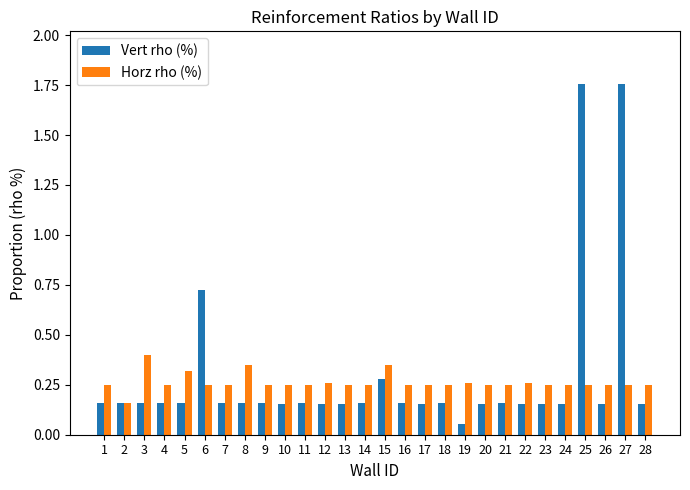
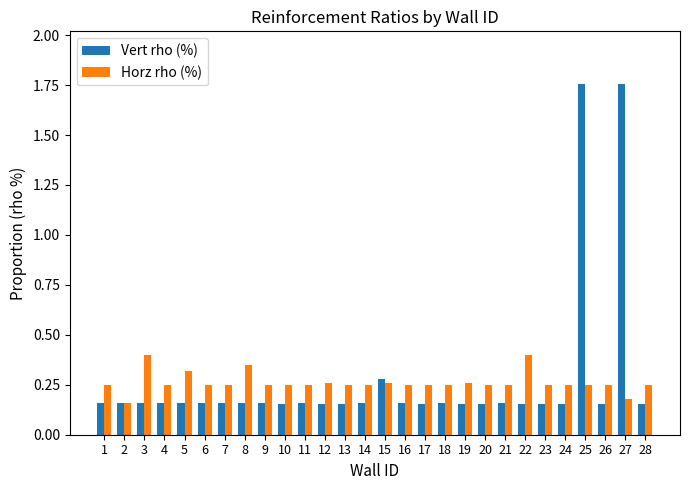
  {
    "Vert rho (%)": {
      "1": 0.16,
      "2": 0.16,
      "3": 0.16,
      "4": 0.16,
      "5": 0.16,
-     "6": 0.73,
+     "6": 0.16,
      "7": 0.16,
      "8": 0.16,
      "9": 0.16,
      "10": 0.16,
      "11": 0.16,
      "12": 0.15,
      "13": 0.16,
      "14": 0.16,
      "15": 0.28,
      "16": 0.16,
      "17": 0.16,
      "18": 0.16,
-     "19": 0.05,
+     "19": 0.15,
      "20": 0.16,
      "21": 0.16,
      "22": 0.15,
      "23": 0.16,
      "24": 0.16,
      "25": 1.76,
      "26": 0.16,
      "27": 1.76,
      "28": 0.16
    },
    "Horz rho (%)": {
      "1": 0.25,
      "2": 0.16,
      "3": 0.40,
      "4": 0.25,
      "5": 0.32,
      "6": 0.25,
      "7": 0.25,
      "8": 0.35,
      "9": 0.25,
      "10": 0.25,
      "11": 0.25,
      "12": 0.26,
      "13": 0.25,
      "14": 0.25,
-     "15": 0.35,
+     "15": 0.26,
      "16": 0.25,
      "17": 0.25,
      "18": 0.25,
      "19": 0.26,
      "20": 0.25,
      "21": 0.25,
-     "22": 0.26,
+     "22": 0.40,
      "23": 0.25,
      "24": 0.25,
      "25": 0.25,
      "26": 0.25,
-     "27": 0.25,
+     "27": 0.18,
      "28": 0.25
    }
  }
